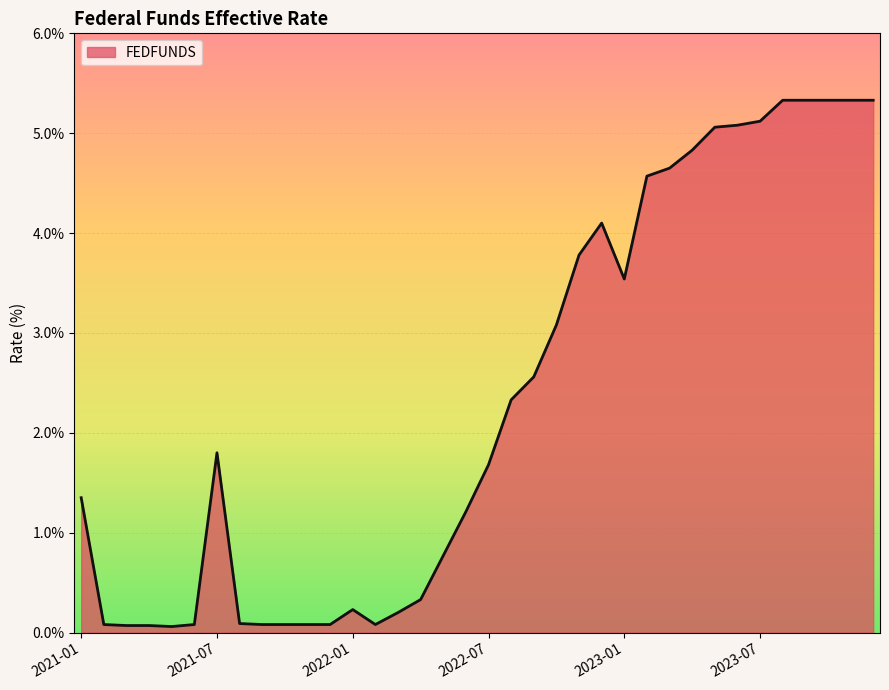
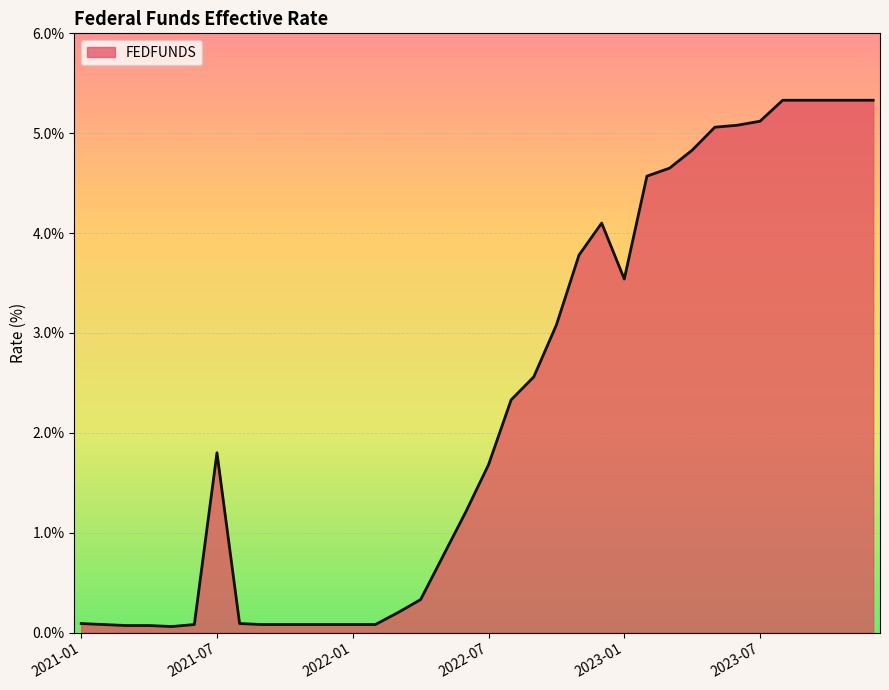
  {
-   "2021-01": "1.4%",
+   "2021-01": "0.1%",
    "2021-07": "1.8%",
-   "2022-01": "0.2%",
+   "2022-01": "0.1%",
    "2022-07": "1.7%",
    "2023-01": "3.5%",
    "2023-07": "5.1%"
  }
